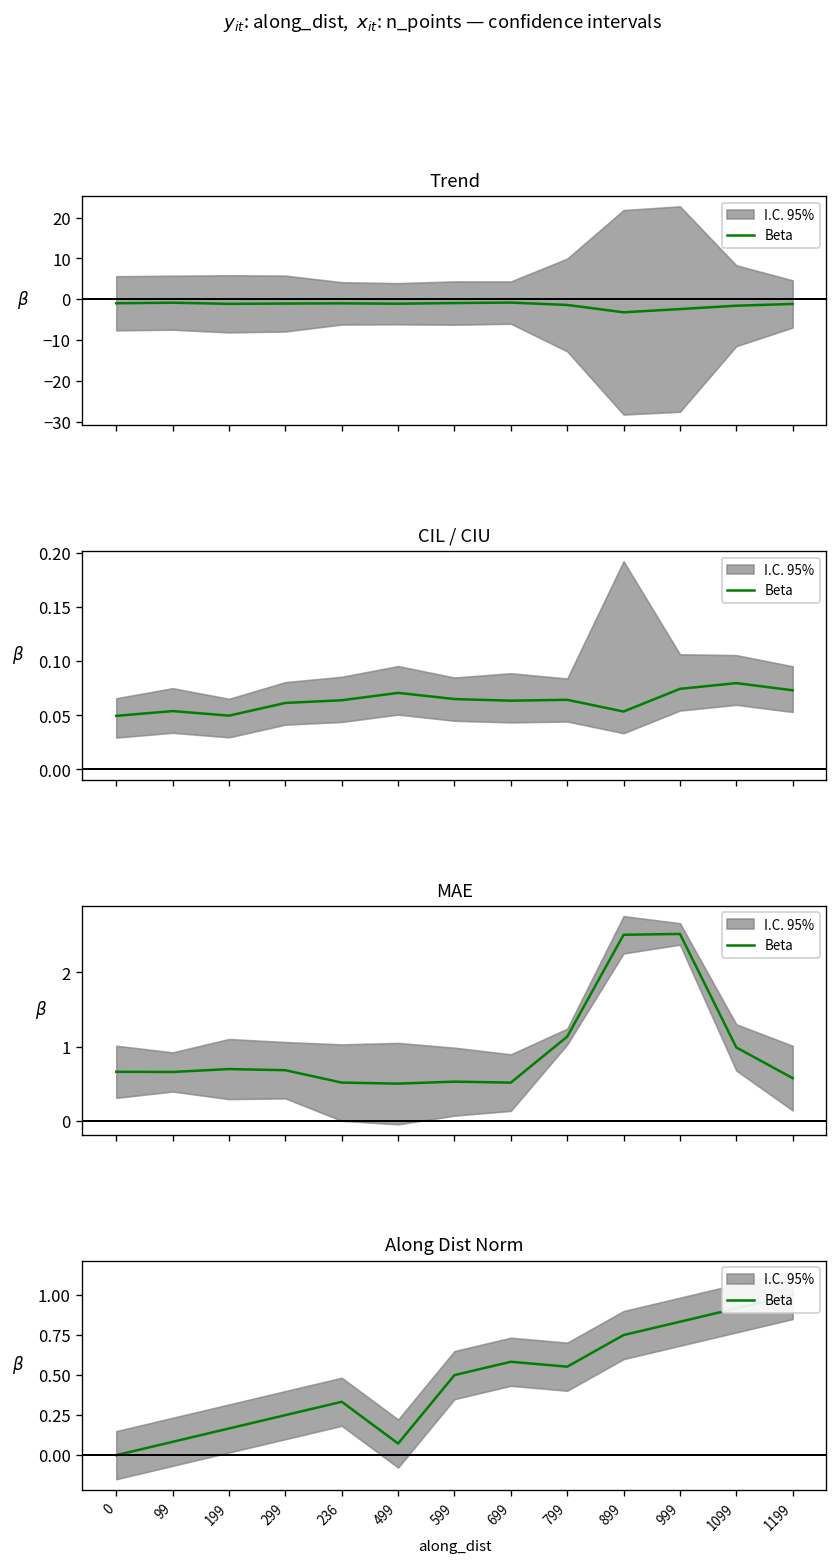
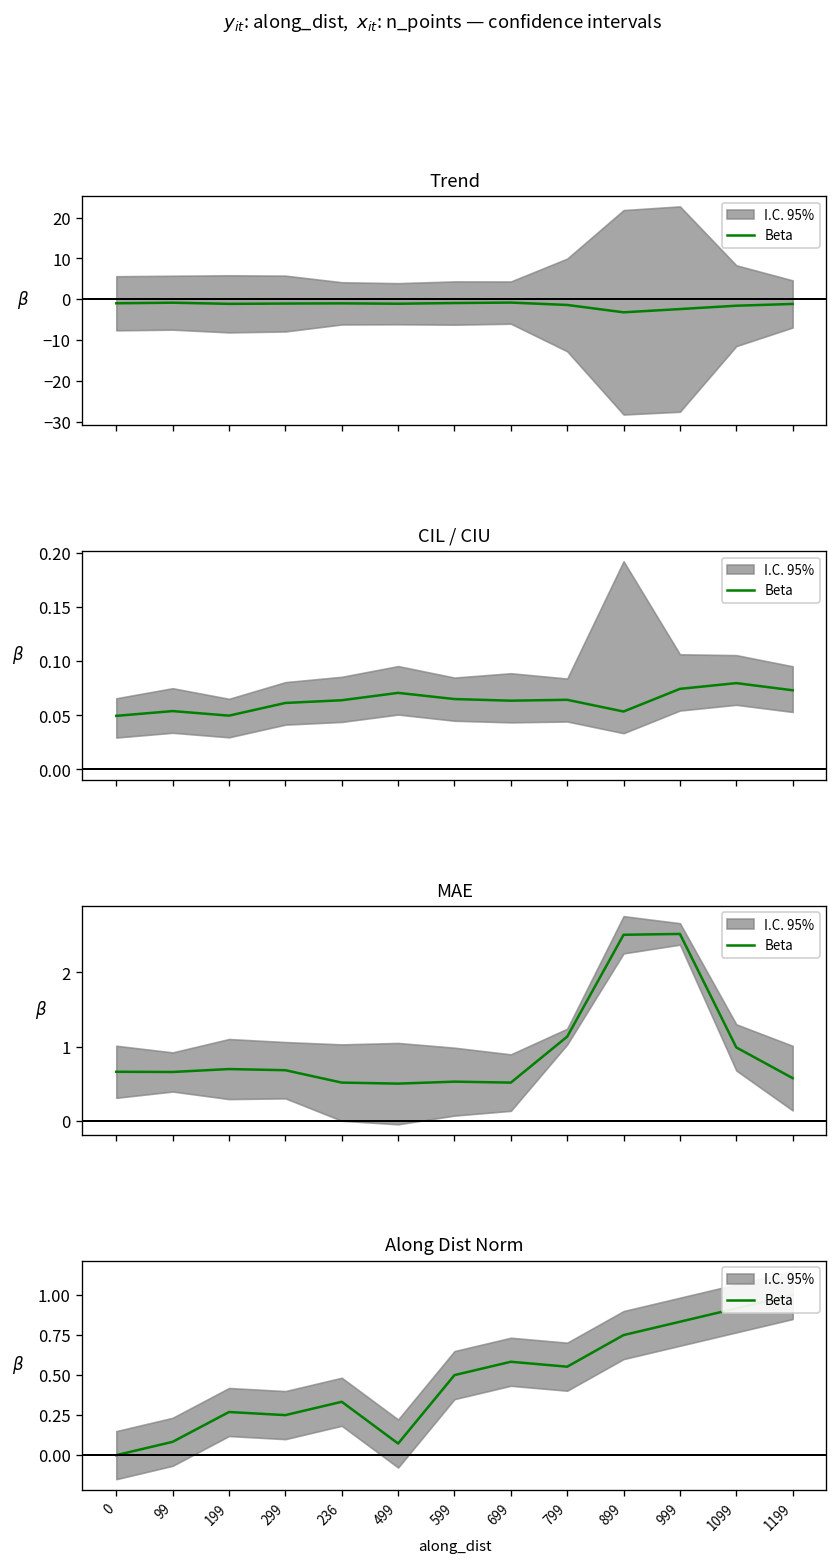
  {
    "Along Dist Norm": {
      "Beta": {
        "0": 0.00,
        "99": 0.08,
-       "199": 0.17,
+       "199": 0.27,
        "299": 0.25,
        "236": 0.33,
        "499": 0.07,
        "599": 0.50,
        "699": 0.58,
        "799": 0.55,
        "899": 0.75,
        "999": 0.83
      }
    }
  }
